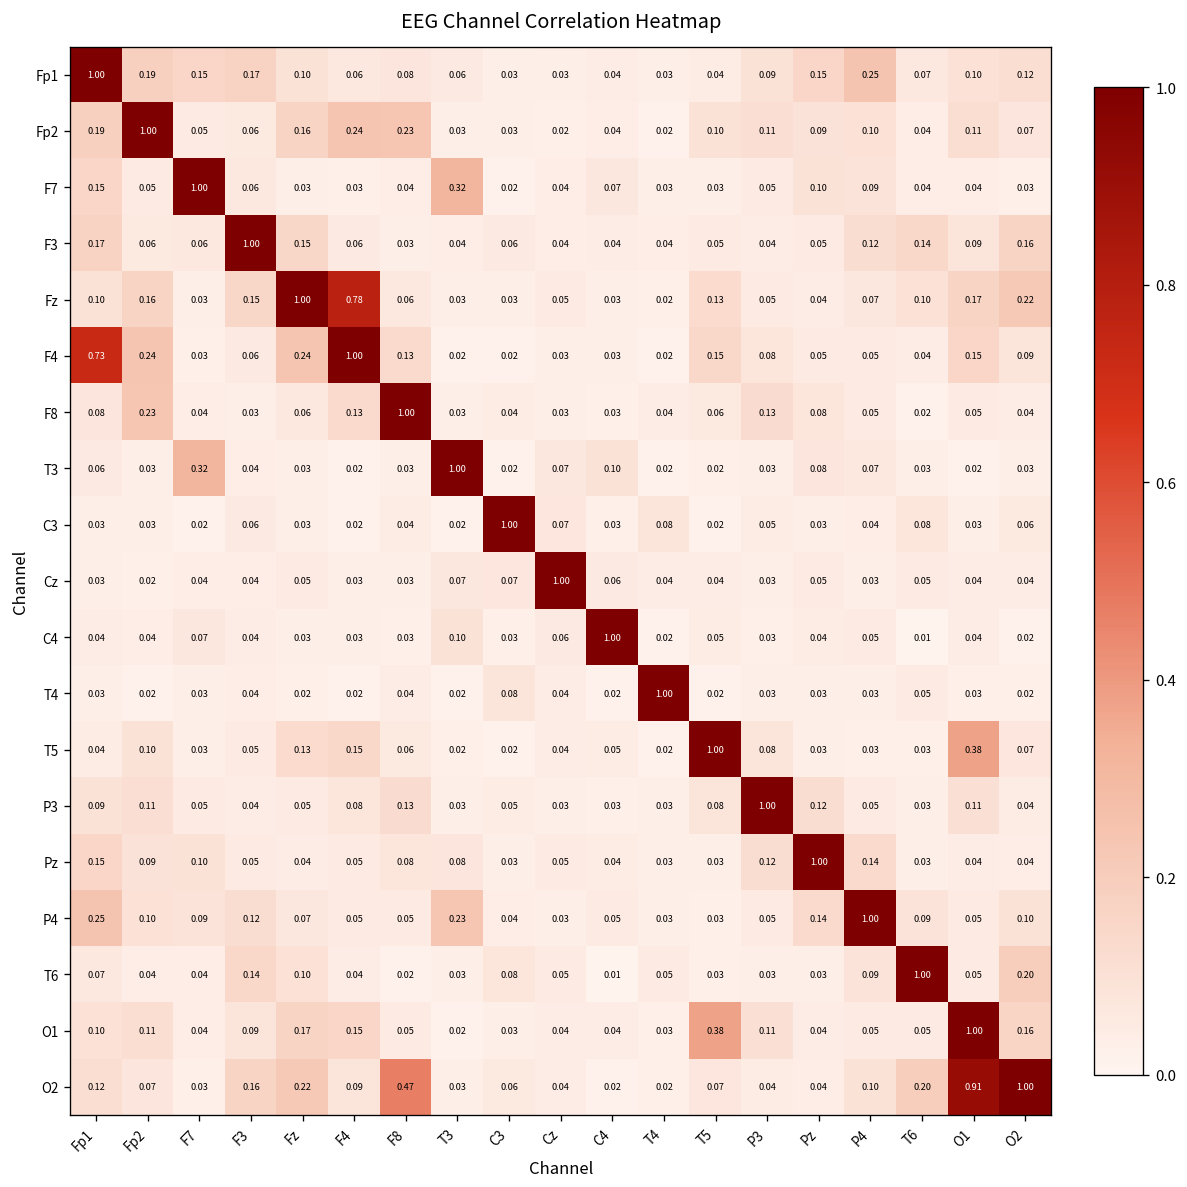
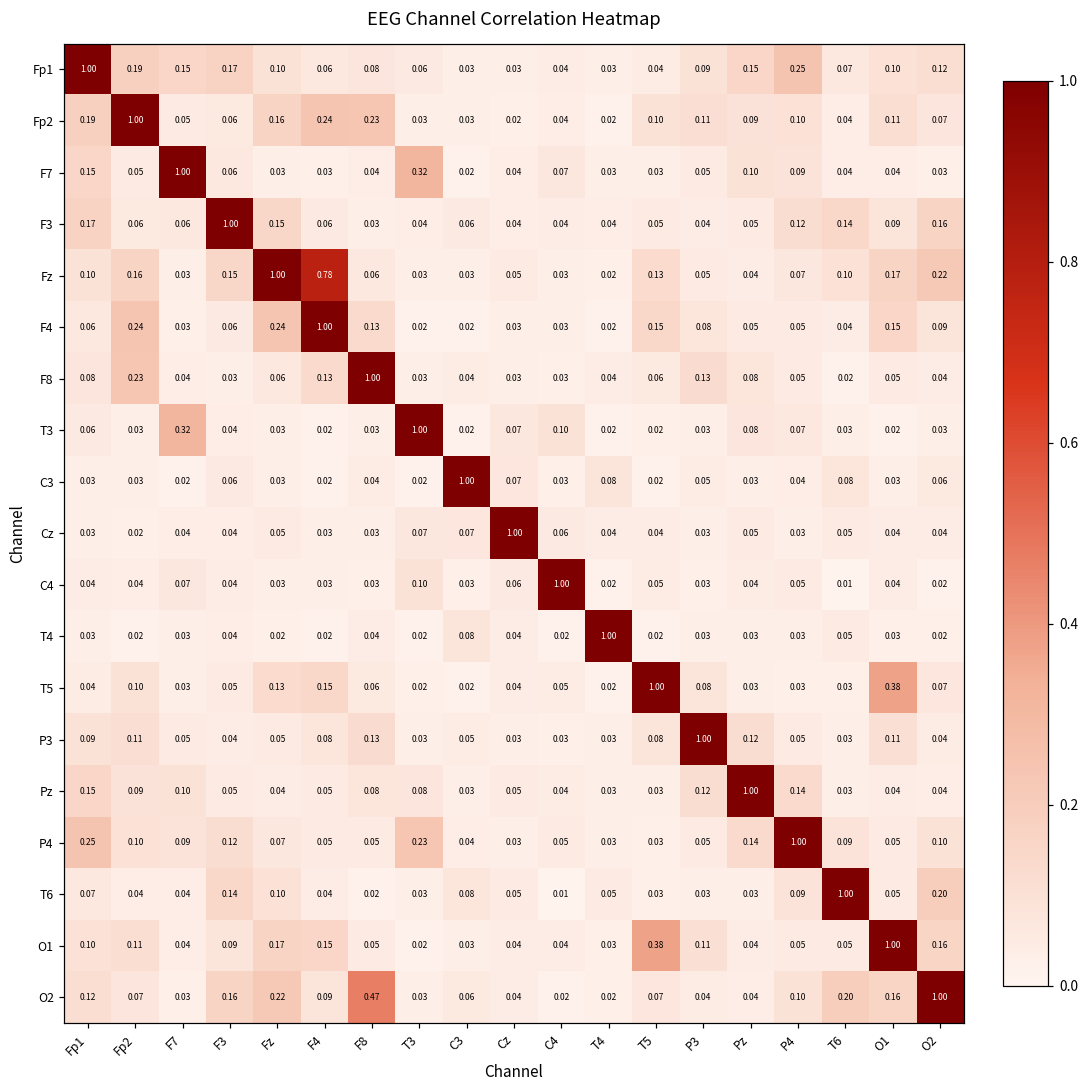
  {
    "F4": {
-     "Fp1": 0.73,
+     "Fp1": 0.06,
      "Fp2": 0.24,
      "F7": 0.03,
      "F3": 0.06,
      "Fz": 0.24,
      "F4": 1.00,
      "F8": 0.13,
      "T3": 0.02,
      "C3": 0.02,
      "Cz": 0.03,
      "C4": 0.03,
      "T4": 0.02,
      "T5": 0.15,
      "P3": 0.08,
      "Pz": 0.05,
      "P4": 0.05,
      "T6": 0.04,
      "O1": 0.15,
      "O2": 0.09
    },
    "O2": {
      "Fp1": 0.12,
      "Fp2": 0.07,
      "F7": 0.03,
      "F3": 0.16,
      "Fz": 0.22,
      "F4": 0.09,
      "F8": 0.47,
      "T3": 0.03,
      "C3": 0.06,
      "Cz": 0.04,
      "C4": 0.02,
      "T4": 0.02,
      "T5": 0.07,
      "P3": 0.04,
      "Pz": 0.04,
      "P4": 0.10,
      "T6": 0.20,
-     "O1": 0.91,
+     "O1": 0.16,
      "O2": 1.00
    }
  }
